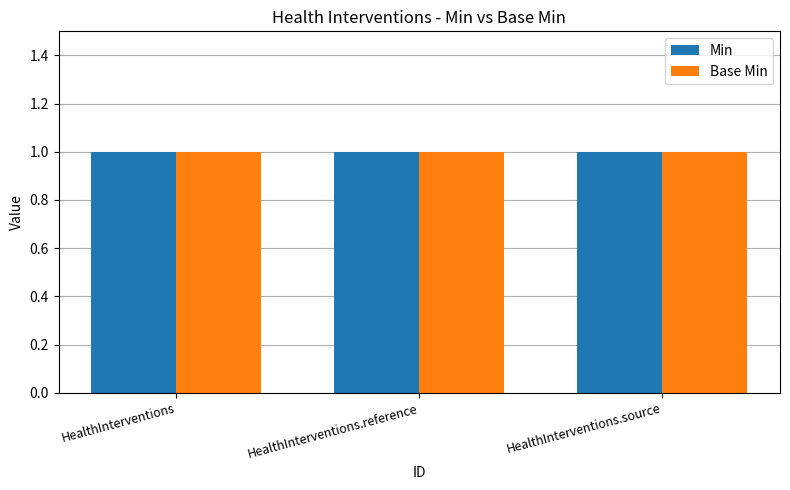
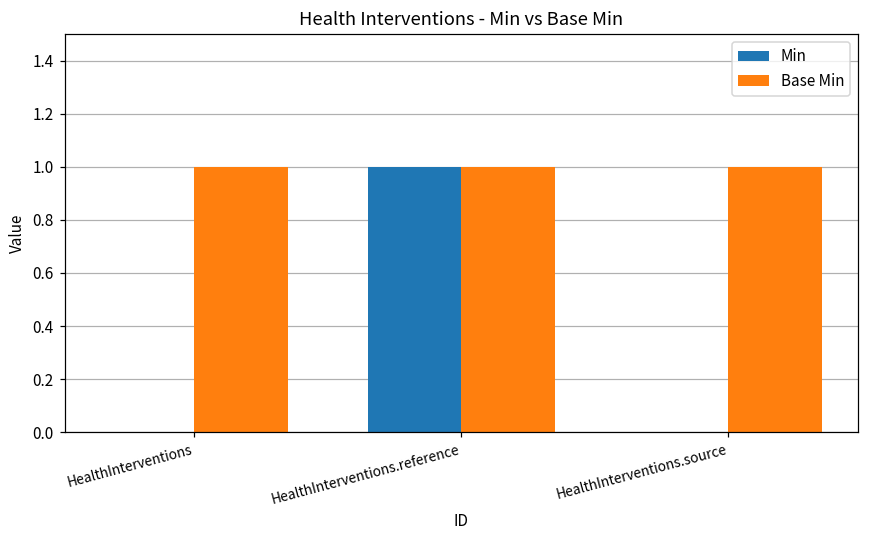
  {
    "Min": {
-     "HealthInterventions": 1,
+     "HealthInterventions": 0,
      "HealthInterventions.reference": 1,
-     "HealthInterventions.source": 1
+     "HealthInterventions.source": 0
    },
    "Base Min": {
      "HealthInterventions": 1,
      "HealthInterventions.reference": 1,
      "HealthInterventions.source": 1
    }
  }
